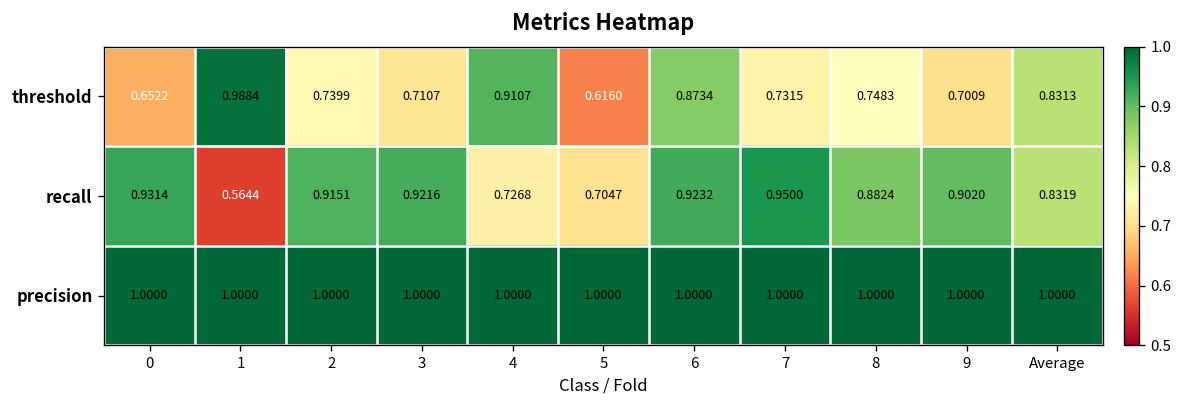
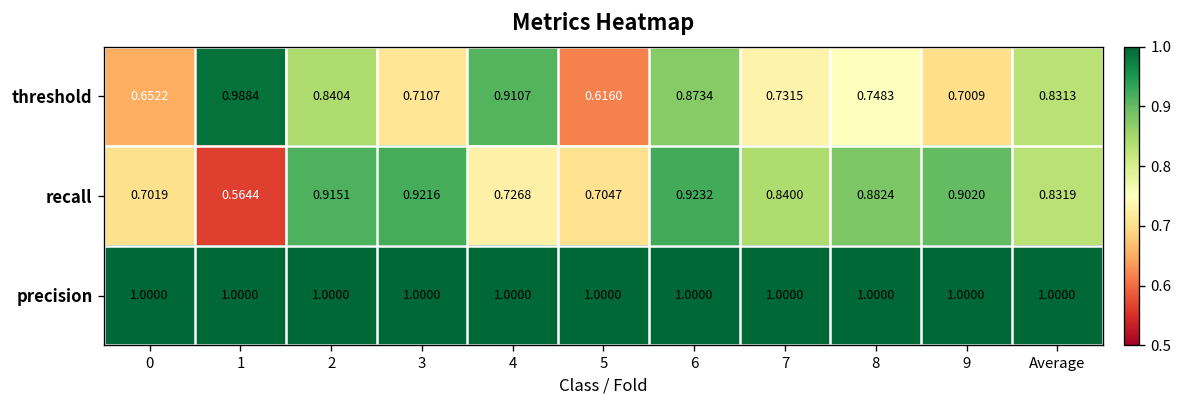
  {
    "threshold": {
      "0": 0.6522,
      "1": 0.9884,
-     "2": 0.7399,
+     "2": 0.8404,
      "3": 0.7107,
      "4": 0.9107,
      "5": 0.6160,
      "6": 0.8734,
      "7": 0.7315,
      "8": 0.7483,
      "9": 0.7009,
      "Average": 0.8313
    },
    "recall": {
-     "0": 0.9314,
+     "0": 0.7019,
      "1": 0.5644,
      "2": 0.9151,
      "3": 0.9216,
      "4": 0.7268,
      "5": 0.7047,
      "6": 0.9232,
-     "7": 0.9500,
+     "7": 0.8400,
      "8": 0.8824,
      "9": 0.9020,
      "Average": 0.8319
    },
    "precision": {
      "0": 1.0000,
      "1": 1.0000,
      "2": 1.0000,
      "3": 1.0000,
      "4": 1.0000,
      "5": 1.0000,
      "6": 1.0000,
      "7": 1.0000,
      "8": 1.0000,
      "9": 1.0000,
      "Average": 1.0000
    }
  }
